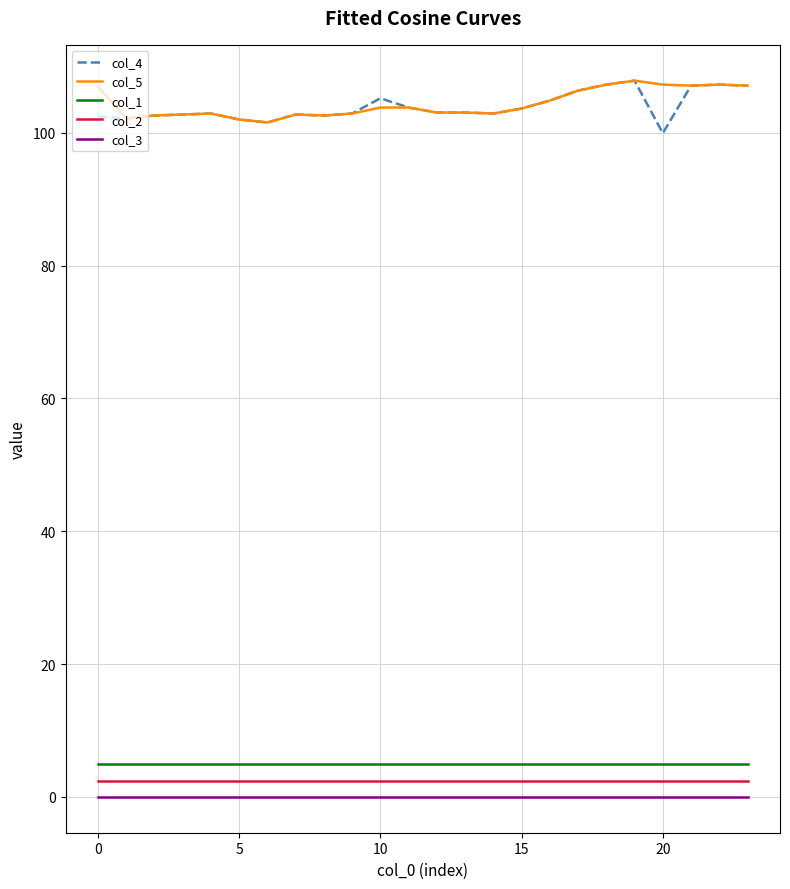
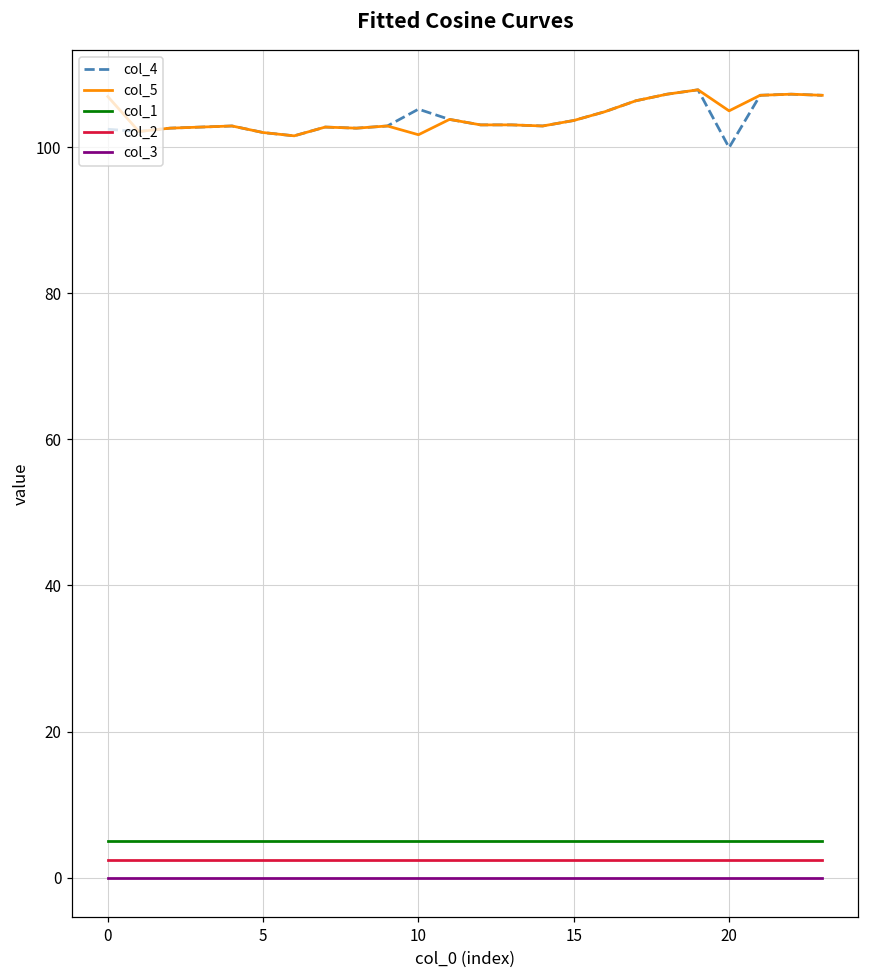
  {
    "col_4": {
      "10": 105,
      "20": 100
    },
    "col_5": {
-     "10": 104,
-     "20": 107
+     "10": 102,
+     "20": 105
    },
    "col_1": {
      "0": 5,
      "5": 5,
      "10": 5,
      "15": 5,
      "20": 5
    },
    "col_2": {
      "0": 2,
      "5": 2,
      "10": 2,
      "15": 2,
      "20": 2
    },
    "col_3": {
      "0": 0,
      "5": 0,
      "10": 0,
      "15": 0,
      "20": 0
    }
  }
